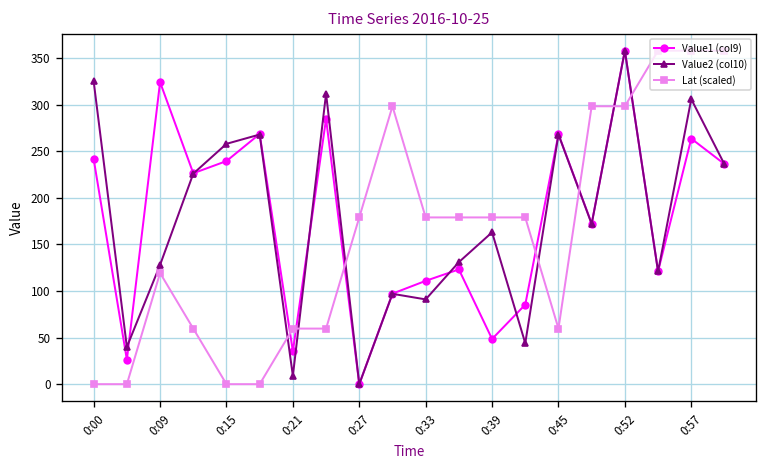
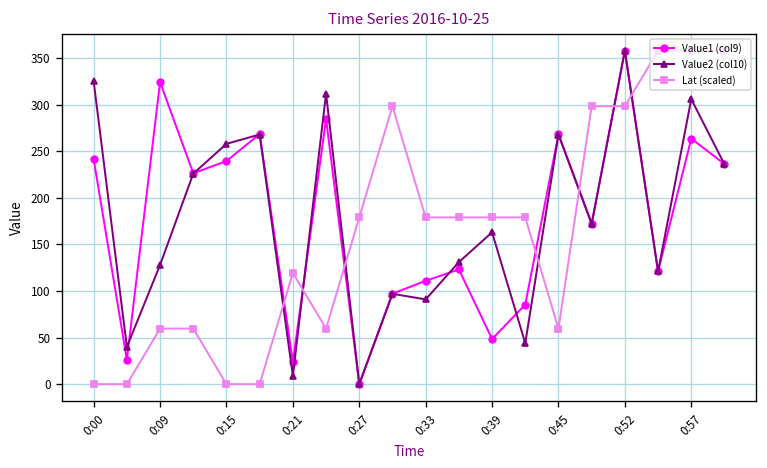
  {
    "Value1 (col9)": {
      "0:00": 240,
      "0:09": 320,
      "0:15": 240,
-     "0:21": 40,
+     "0:21": 20,
      "0:33": 110,
      "0:39": 50,
      "0:57": 260
    },
    "Value2 (col10)": {
      "0:00": 330,
      "0:09": 130,
      "0:15": 260,
      "0:21": 10,
      "0:33": 90,
      "0:39": 160,
      "0:57": 310
    },
    "Lat (scaled)": {
      "0:00": 0,
-     "0:09": 120,
+     "0:09": 60,
      "0:15": 0,
-     "0:21": 60,
+     "0:21": 120,
      "0:27": 180,
      "0:33": 180,
      "0:39": 180,
      "0:45": 60,
      "0:52": 300
    }
  }
